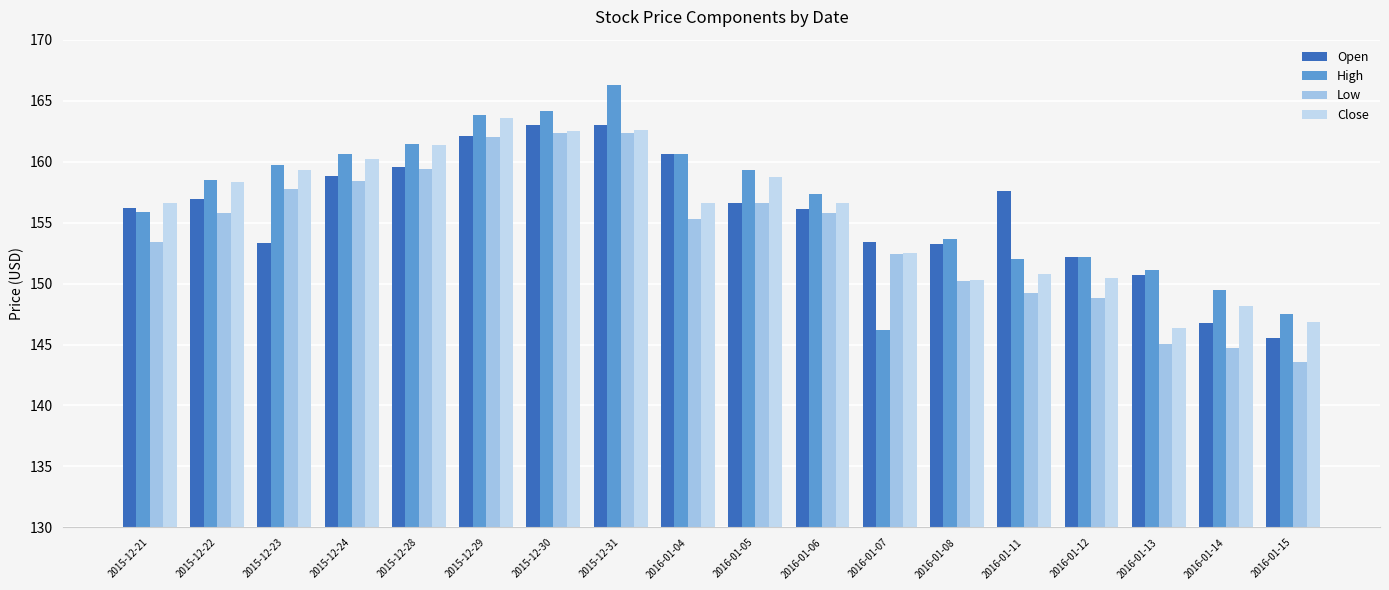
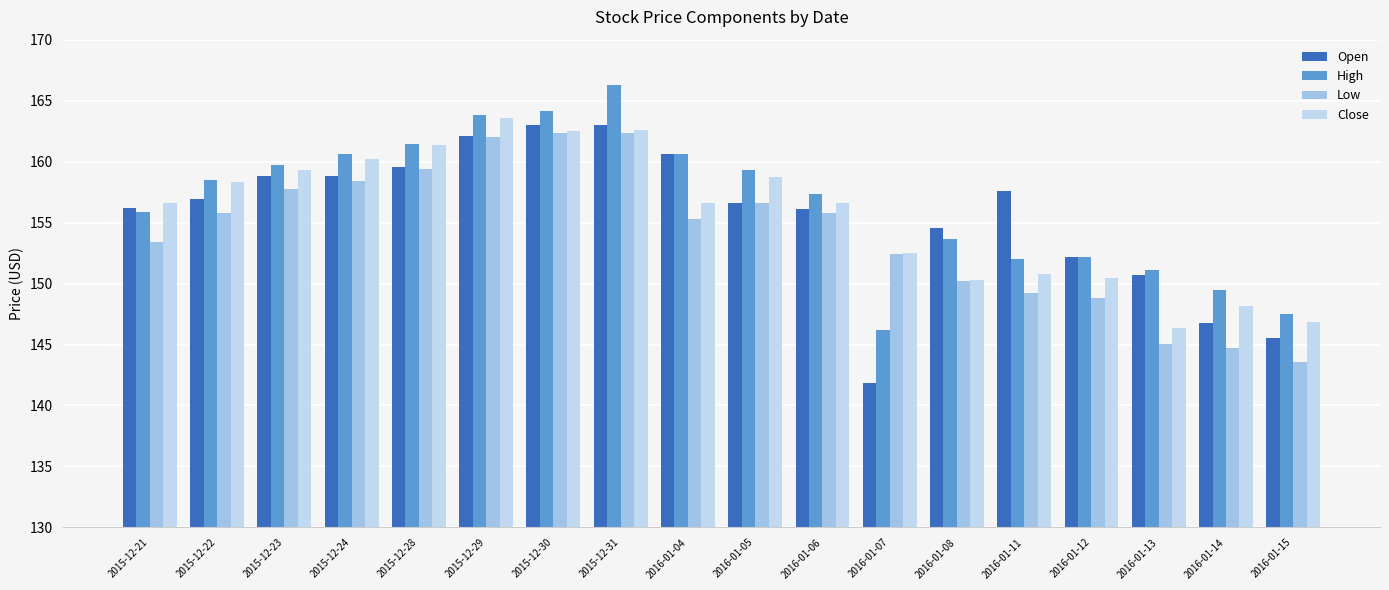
  {
    "Open": {
      "2015-12-21": 156.2,
      "2015-12-22": 156.9,
-     "2015-12-23": 153.3,
+     "2015-12-23": 158.8,
      "2015-12-24": 158.9,
      "2015-12-28": 159.5,
      "2015-12-29": 162.1,
      "2015-12-30": 163.0,
      "2015-12-31": 163.0,
      "2016-01-04": 160.7,
      "2016-01-05": 156.6,
      "2016-01-06": 156.1,
-     "2016-01-07": 153.4,
-     "2016-01-08": 153.2,
+     "2016-01-07": 141.9,
+     "2016-01-08": 154.5,
      "2016-01-11": 157.6,
      "2016-01-12": 152.2,
      "2016-01-13": 150.7,
      "2016-01-14": 146.7,
      "2016-01-15": 145.6
    },
    "High": {
      "2015-12-21": 155.8,
      "2015-12-22": 158.5,
      "2015-12-23": 159.7,
      "2015-12-24": 160.6,
      "2015-12-28": 161.4,
      "2015-12-29": 163.8,
      "2015-12-30": 164.2,
      "2015-12-31": 166.3,
      "2016-01-04": 160.7,
      "2016-01-05": 159.3,
      "2016-01-06": 157.4,
      "2016-01-07": 146.2,
      "2016-01-08": 153.7,
      "2016-01-11": 152.1,
      "2016-01-12": 152.2,
      "2016-01-13": 151.1,
      "2016-01-14": 149.4,
      "2016-01-15": 147.5
    }
  }
